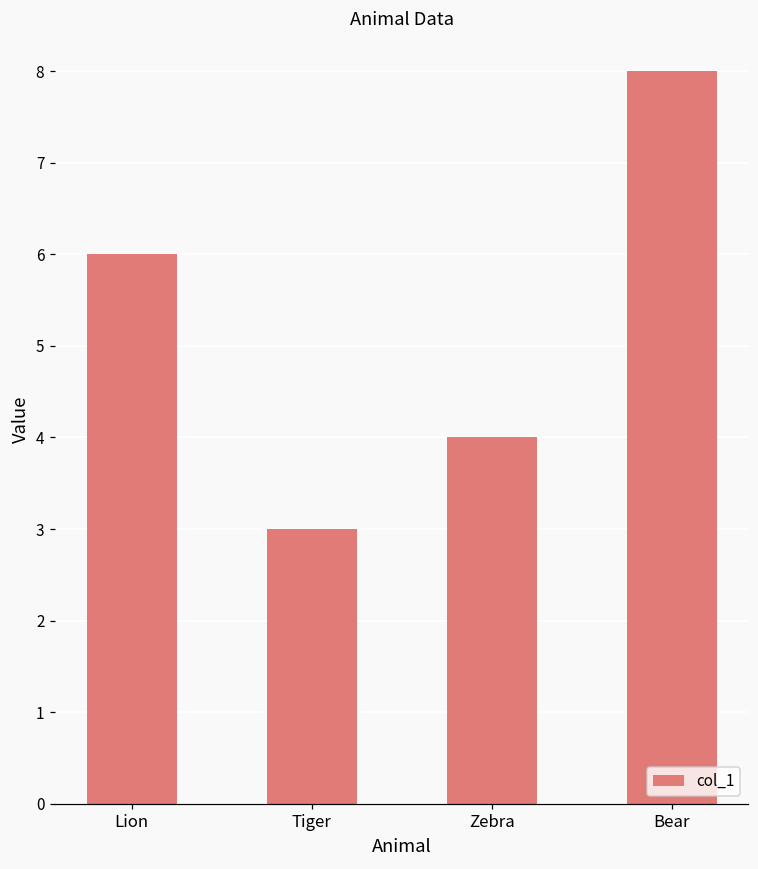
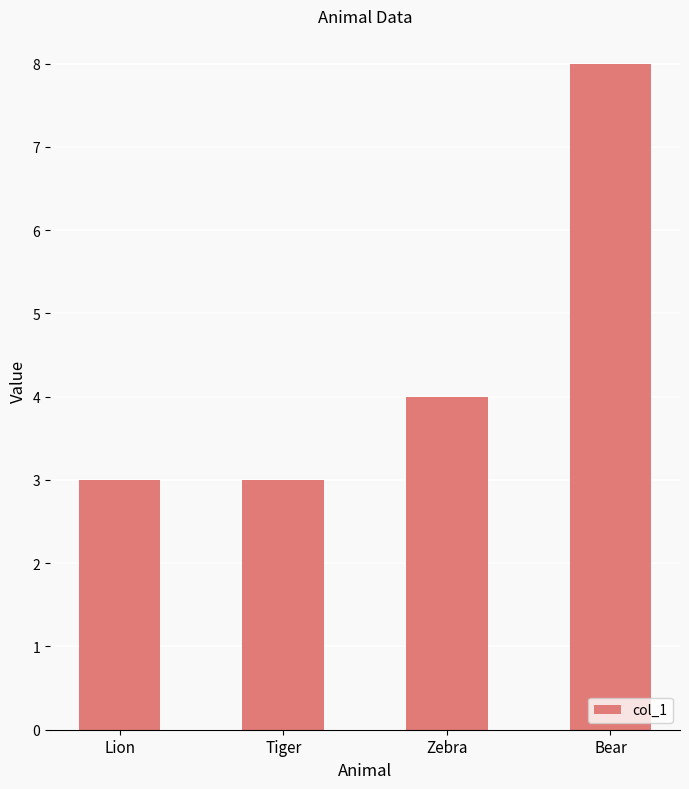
  {
-   "Lion": 6,
+   "Lion": 3,
    "Tiger": 3,
    "Zebra": 4,
    "Bear": 8
  }
